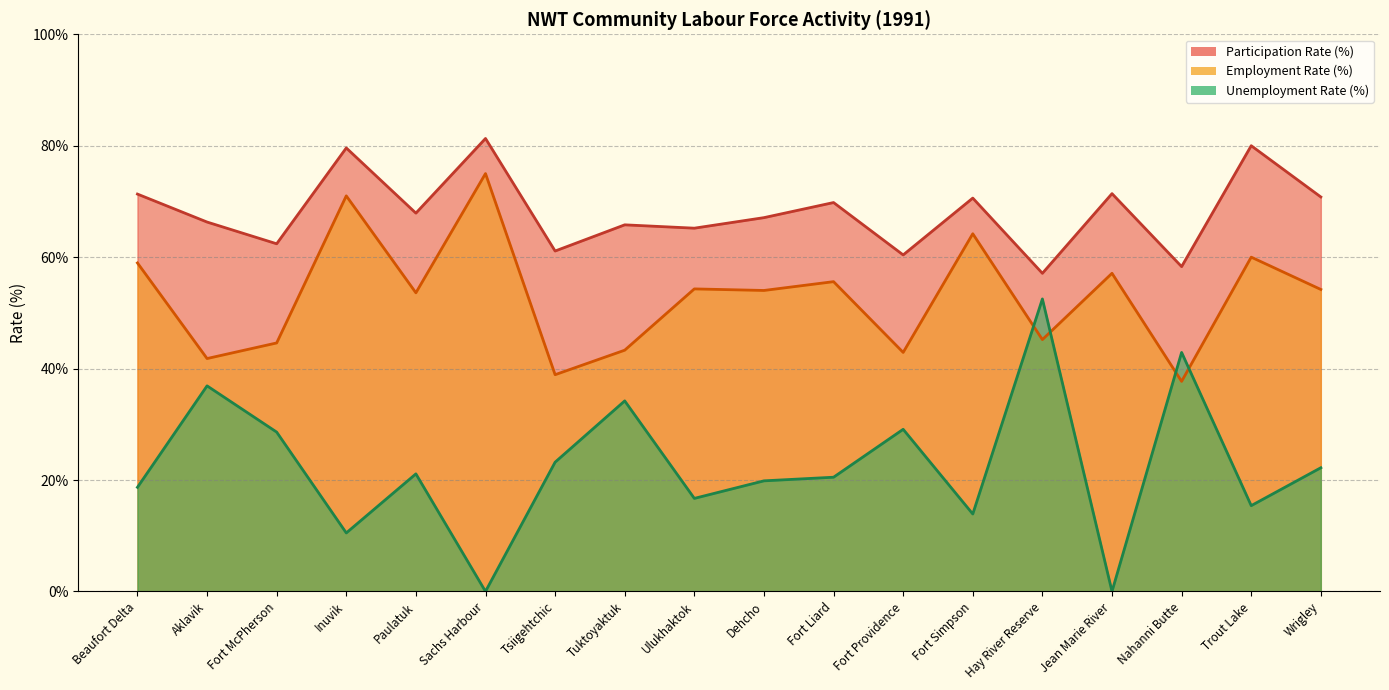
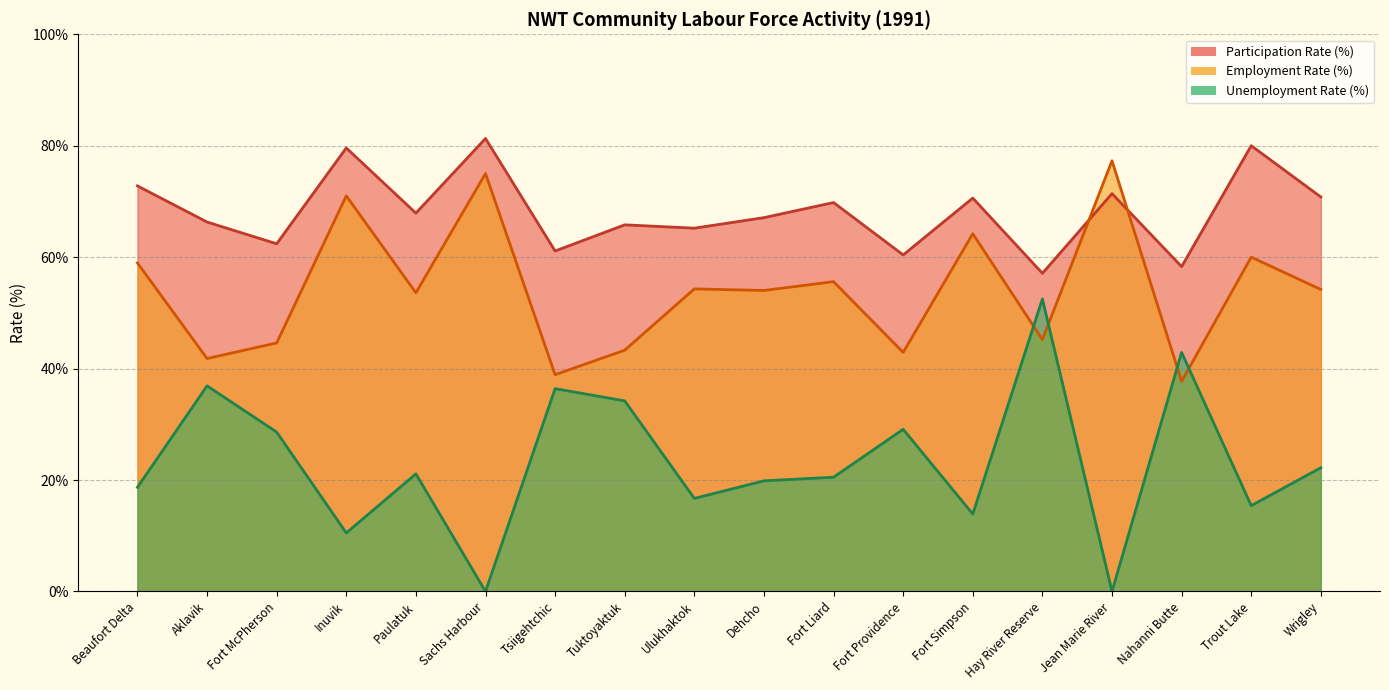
  {
    "Participation Rate (%)": {
-     "Beaufort Delta": "71%",
+     "Beaufort Delta": "73%",
      "Aklavik": "66%",
      "Fort McPherson": "62%",
      "Inuvik": "80%",
      "Paulatuk": "68%",
      "Sachs Harbour": "81%",
      "Tsiigehtchic": "61%",
      "Tuktoyaktuk": "66%",
      "Ulukhaktok": "65%",
      "Dehcho": "67%",
      "Fort Liard": "70%",
      "Fort Providence": "60%",
      "Fort Simpson": "71%",
      "Hay River Reserve": "57%",
      "Jean Marie River": "71%",
      "Nahanni Butte": "58%",
      "Trout Lake": "80%",
      "Wrigley": "71%"
    },
    "Employment Rate (%)": {
      "Beaufort Delta": "59%",
      "Aklavik": "42%",
      "Fort McPherson": "45%",
      "Inuvik": "71%",
      "Paulatuk": "54%",
      "Sachs Harbour": "75%",
      "Tsiigehtchic": "39%",
      "Tuktoyaktuk": "43%",
      "Ulukhaktok": "54%",
      "Dehcho": "54%",
      "Fort Liard": "56%",
      "Fort Providence": "43%",
      "Fort Simpson": "64%",
      "Hay River Reserve": "45%",
-     "Jean Marie River": "57%",
+     "Jean Marie River": "77%",
      "Nahanni Butte": "38%",
      "Trout Lake": "60%",
      "Wrigley": "54%"
    },
    "Unemployment Rate (%)": {
      "Beaufort Delta": "19%",
      "Aklavik": "37%",
      "Fort McPherson": "29%",
      "Inuvik": "11%",
      "Paulatuk": "21%",
      "Sachs Harbour": "0%",
-     "Tsiigehtchic": "23%",
+     "Tsiigehtchic": "36%",
      "Tuktoyaktuk": "34%",
      "Ulukhaktok": "17%",
      "Dehcho": "20%",
      "Fort Liard": "21%",
      "Fort Providence": "29%",
      "Fort Simpson": "14%",
      "Hay River Reserve": "53%",
      "Jean Marie River": "0%",
      "Nahanni Butte": "43%",
      "Trout Lake": "15%",
      "Wrigley": "22%"
    }
  }
